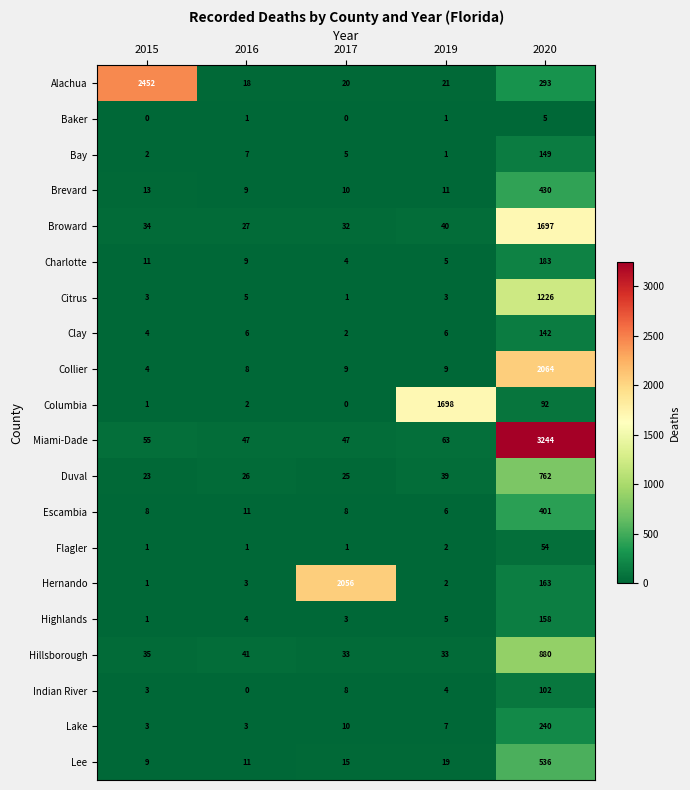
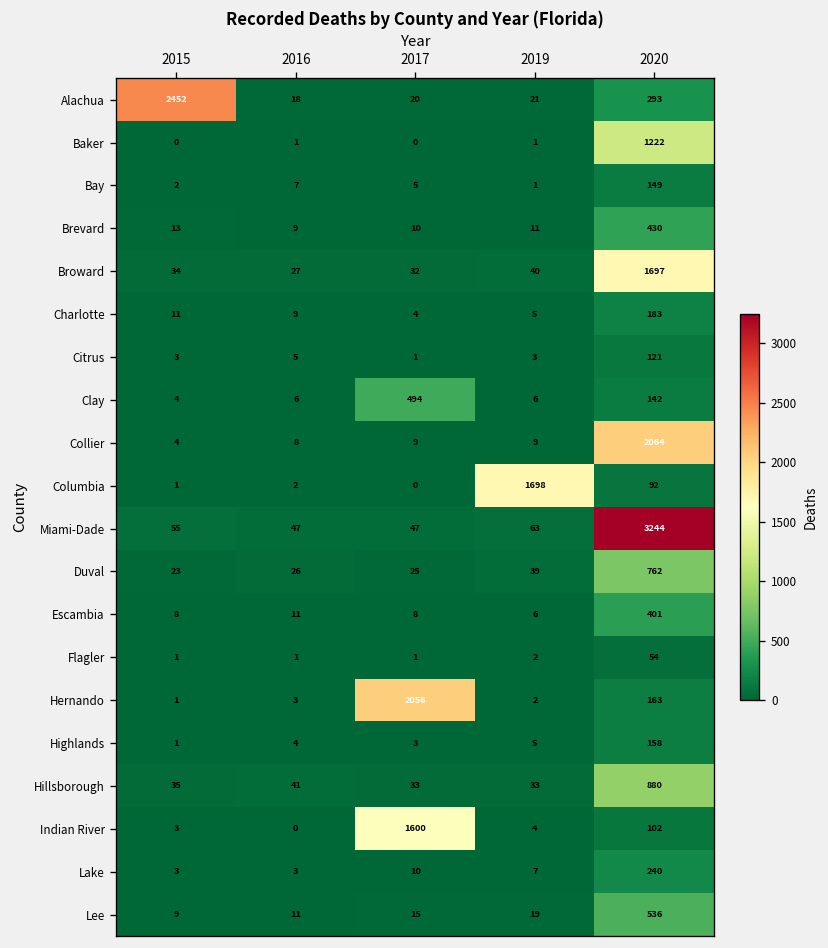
  {
    "Alachua": {
      "2015": 2452,
      "2016": 18,
      "2017": 20,
      "2019": 21,
      "2020": 293
    },
    "Baker": {
      "2015": 0,
      "2016": 1,
      "2017": 0,
      "2019": 1,
-     "2020": 5
+     "2020": 1222
    },
    "Bay": {
      "2015": 2,
      "2016": 7,
      "2017": 5,
      "2019": 1,
      "2020": 149
    },
    "Brevard": {
      "2015": 13,
      "2016": 9,
      "2017": 10,
      "2019": 11,
      "2020": 430
    },
    "Broward": {
      "2015": 34,
      "2016": 27,
      "2017": 32,
      "2019": 40,
      "2020": 1697
    },
    "Charlotte": {
      "2015": 11,
      "2016": 9,
      "2017": 4,
      "2019": 5,
      "2020": 183
    },
    "Citrus": {
      "2015": 3,
      "2016": 5,
      "2017": 1,
      "2019": 3,
-     "2020": 1226
+     "2020": 121
    },
    "Clay": {
      "2015": 4,
      "2016": 6,
-     "2017": 2,
+     "2017": 494,
      "2019": 6,
      "2020": 142
    },
    "Collier": {
      "2015": 4,
      "2016": 8,
      "2017": 9,
      "2019": 9,
      "2020": 2064
    },
    "Columbia": {
      "2015": 1,
      "2016": 2,
      "2017": 0,
      "2019": 1698,
      "2020": 92
    },
    "Miami-Dade": {
      "2015": 55,
      "2016": 47,
      "2017": 47,
      "2019": 63,
      "2020": 3244
    },
    "Duval": {
      "2015": 23,
      "2016": 26,
      "2017": 25,
      "2019": 39,
      "2020": 762
    },
    "Escambia": {
      "2015": 8,
      "2016": 11,
      "2017": 8,
      "2019": 6,
      "2020": 401
    },
    "Flagler": {
      "2015": 1,
      "2016": 1,
      "2017": 1,
      "2019": 2,
      "2020": 54
    },
    "Hernando": {
      "2015": 1,
      "2016": 3,
      "2017": 2056,
      "2019": 2,
      "2020": 163
    },
    "Highlands": {
      "2015": 1,
      "2016": 4,
      "2017": 3,
      "2019": 5,
      "2020": 158
    },
    "Hillsborough": {
      "2015": 35,
      "2016": 41,
      "2017": 33,
      "2019": 33,
      "2020": 880
    },
    "Indian River": {
      "2015": 3,
      "2016": 0,
-     "2017": 8,
+     "2017": 1600,
      "2019": 4,
      "2020": 102
    },
    "Lake": {
      "2015": 3,
      "2016": 3,
      "2017": 10,
      "2019": 7,
      "2020": 240
    },
    "Lee": {
      "2015": 9,
      "2016": 11,
      "2017": 15,
      "2019": 19,
      "2020": 536
    }
  }
